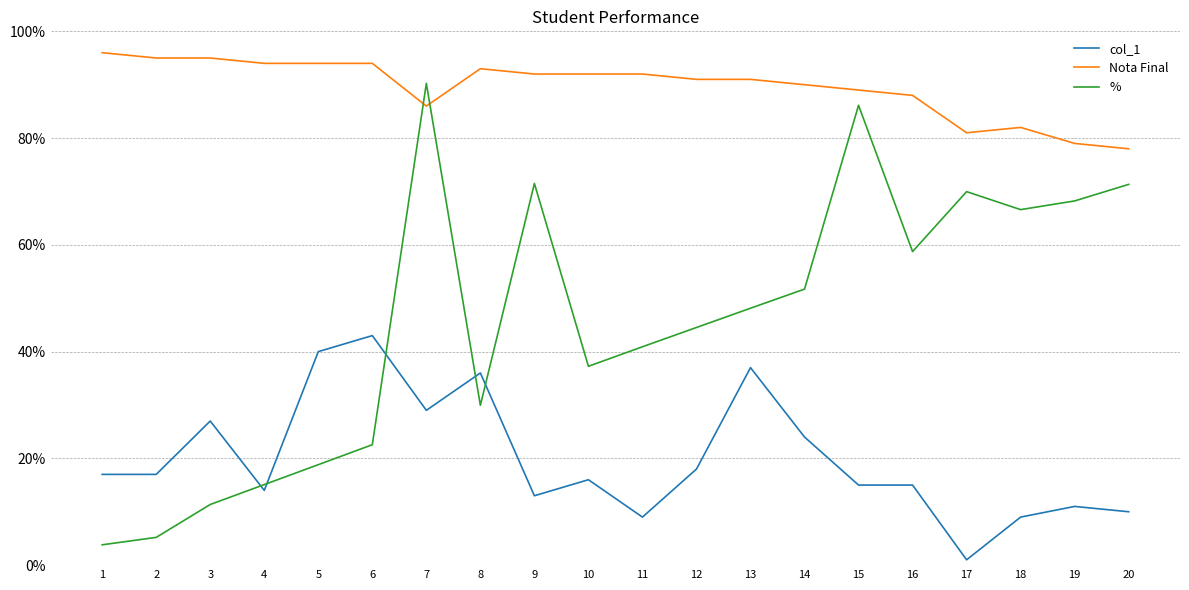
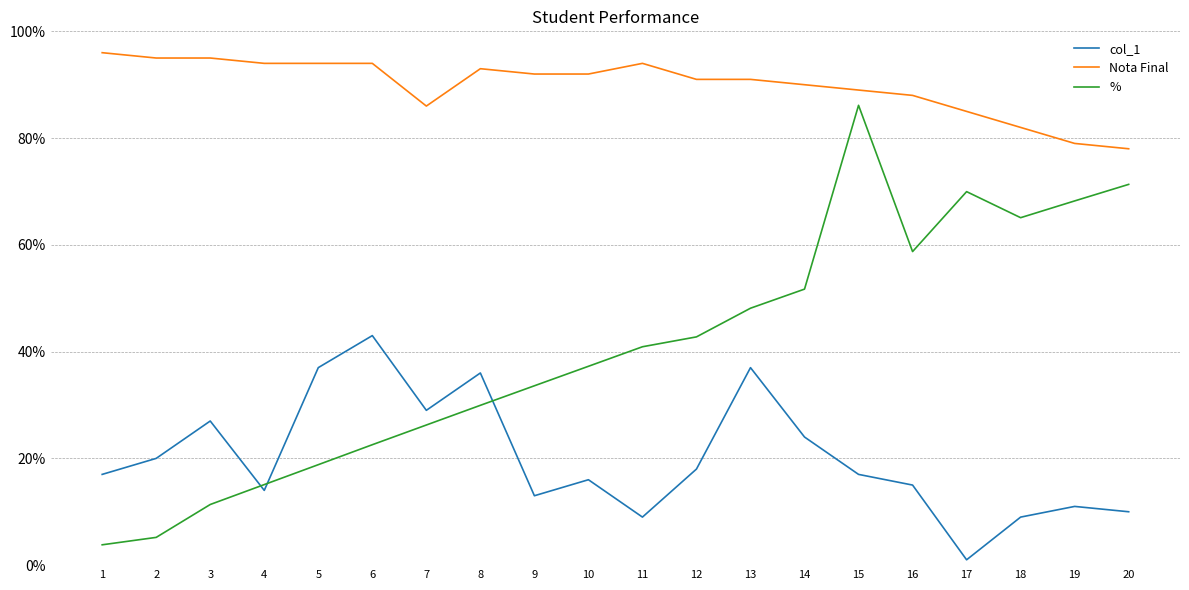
  {
    "col_1": {
      "1": "17%",
-     "2": "17%",
+     "2": "20%",
      "3": "27%",
      "4": "14%",
-     "5": "40%",
+     "5": "37%",
      "6": "43%",
      "7": "29%",
      "8": "36%",
      "9": "13%",
      "10": "16%",
      "11": "9%",
      "12": "18%",
      "13": "37%",
      "14": "24%",
-     "15": "15%",
+     "15": "17%",
      "16": "15%",
      "17": "1%",
      "18": "9%",
      "19": "11%",
      "20": "10%"
    },
    "Nota Final": {
      "1": "96%",
      "2": "95%",
      "3": "95%",
      "4": "94%",
      "5": "94%",
      "6": "94%",
      "7": "86%",
      "8": "93%",
      "9": "92%",
      "10": "92%",
-     "11": "92%",
+     "11": "94%",
      "12": "91%",
      "13": "91%",
      "14": "90%",
      "15": "89%",
      "16": "88%",
-     "17": "81%",
+     "17": "85%",
      "18": "82%",
      "19": "79%",
      "20": "78%"
    },
    "%": {
      "1": "4%",
      "2": "5%",
      "3": "11%",
      "4": "15%",
      "5": "19%",
      "6": "23%",
-     "7": "90%",
+     "7": "26%",
      "8": "30%",
-     "9": "72%",
+     "9": "34%",
      "10": "37%",
      "11": "41%",
-     "12": "45%",
+     "12": "43%",
      "13": "48%",
      "14": "52%",
      "15": "86%",
      "16": "59%",
      "17": "70%",
-     "18": "67%",
+     "18": "65%",
      "19": "68%",
      "20": "71%"
    }
  }
